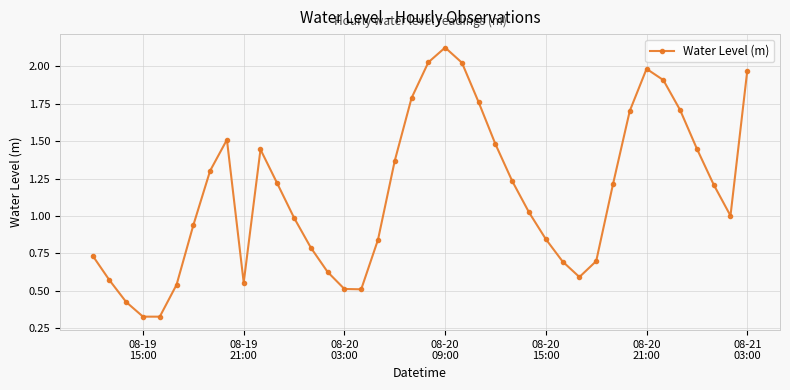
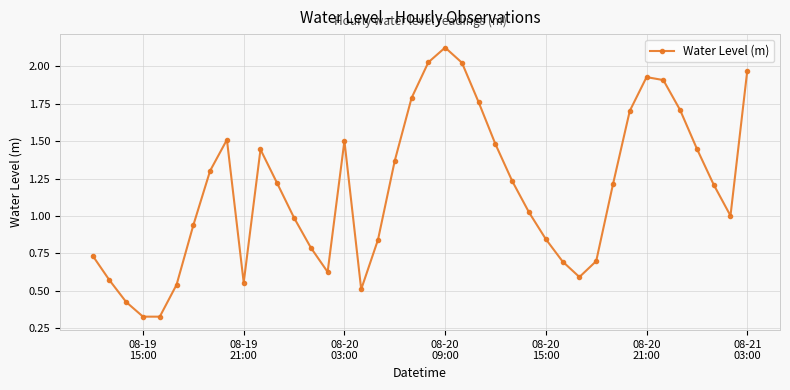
  {
    "08-19 15:00": 0.33,
    "08-19 21:00": 0.56,
-   "08-20 03:00": 0.51,
+   "08-20 03:00": 1.50,
    "08-20 09:00": 2.12,
    "08-20 15:00": 0.85,
-   "08-20 21:00": 1.98,
+   "08-20 21:00": 1.93,
    "08-21 03:00": 1.97
  }
